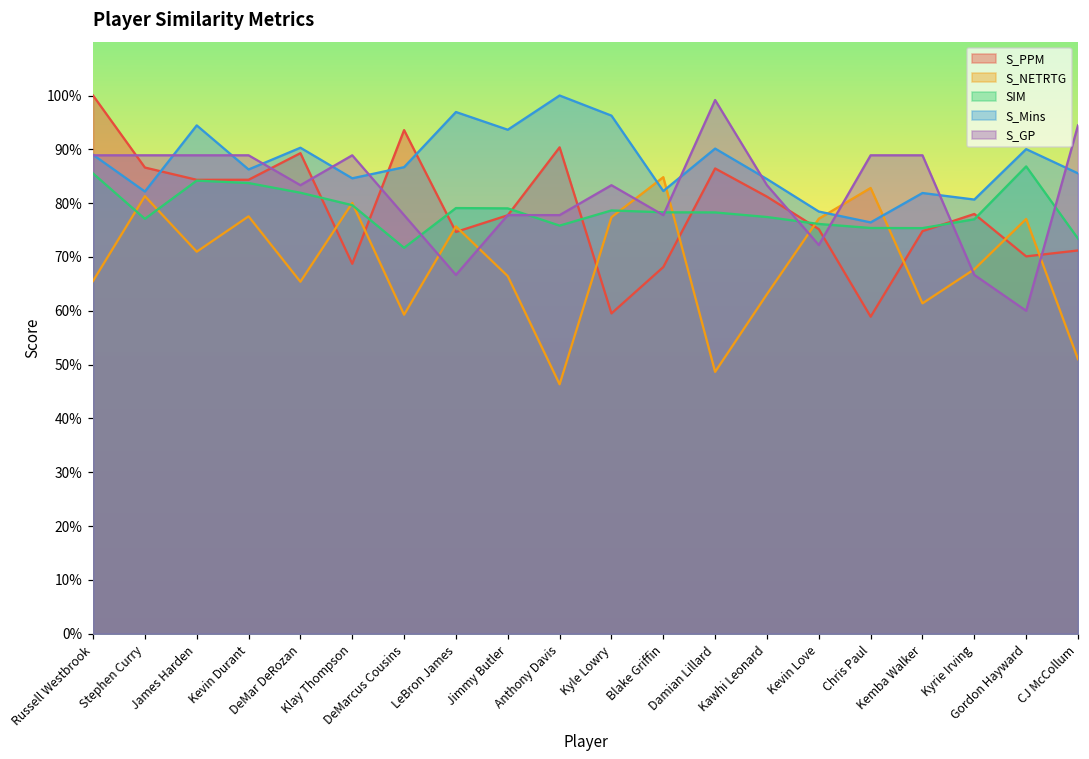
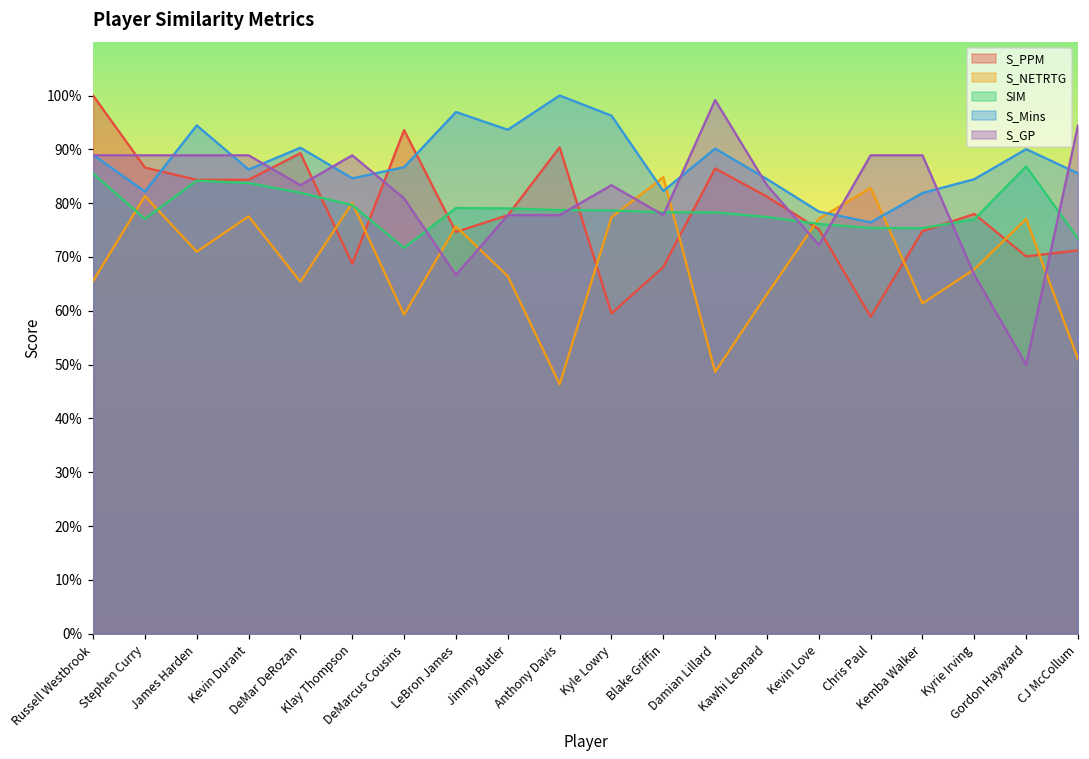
  {
    "SIM": {
      "Russell Westbrook": "86%",
      "Stephen Curry": "77%",
      "Kevin Durant": "84%",
      "DeMar DeRozan": "82%",
      "DeMarcus Cousins": "72%",
      "LeBron James": "79%",
      "Jimmy Butler": "79%",
-     "Anthony Davis": "76%",
+     "Anthony Davis": "79%",
      "Kyle Lowry": "79%",
      "Blake Griffin": "78%",
      "Damian Lillard": "78%",
      "Kawhi Leonard": "77%",
      "Kevin Love": "76%",
      "Chris Paul": "75%",
      "Kemba Walker": "75%",
      "Kyrie Irving": "77%",
      "Gordon Hayward": "87%",
      "CJ McCollum": "73%"
    },
    "S_Mins": {
      "Stephen Curry": "82%",
      "James Harden": "94%",
      "Kevin Durant": "86%",
      "DeMar DeRozan": "90%",
      "Klay Thompson": "85%",
      "DeMarcus Cousins": "87%",
      "LeBron James": "97%",
      "Jimmy Butler": "94%",
      "Anthony Davis": "100%",
      "Kyle Lowry": "96%",
      "Blake Griffin": "82%",
      "Damian Lillard": "90%",
      "Kawhi Leonard": "84%",
      "Kevin Love": "78%",
      "Chris Paul": "76%",
      "Kemba Walker": "82%",
-     "Kyrie Irving": "81%",
+     "Kyrie Irving": "84%",
      "Gordon Hayward": "90%",
      "CJ McCollum": "86%"
    },
    "S_GP": {
      "Stephen Curry": "89%",
      "James Harden": "89%",
      "Kevin Durant": "89%",
      "DeMar DeRozan": "83%",
      "Klay Thompson": "89%",
-     "DeMarcus Cousins": "78%",
+     "DeMarcus Cousins": "81%",
      "LeBron James": "67%",
      "Anthony Davis": "78%",
      "Kyle Lowry": "83%",
      "Blake Griffin": "78%",
      "Damian Lillard": "99%",
      "Kawhi Leonard": "83%",
      "Kevin Love": "72%",
      "Chris Paul": "89%",
      "Kemba Walker": "89%",
      "Kyrie Irving": "67%",
-     "Gordon Hayward": "60%",
+     "Gordon Hayward": "50%",
      "CJ McCollum": "94%"
    }
  }
